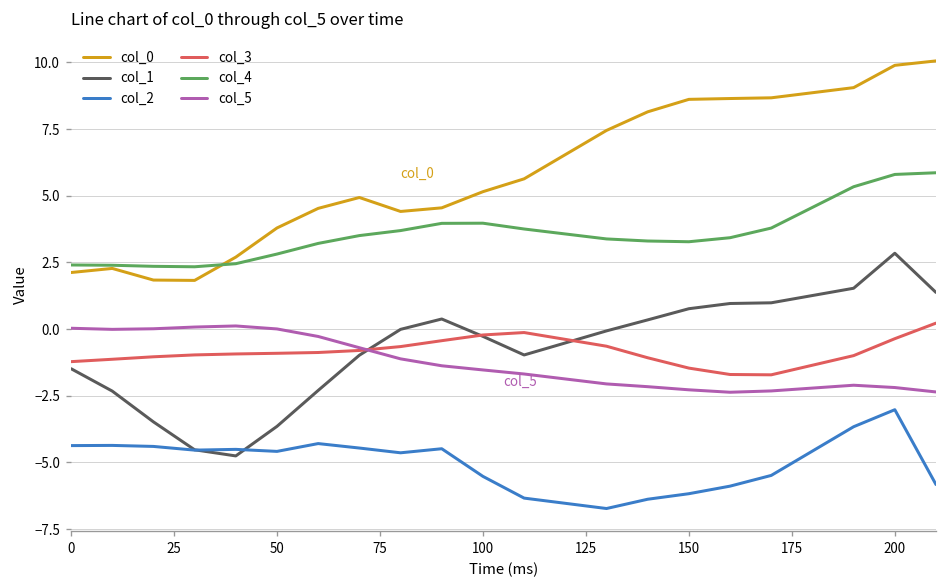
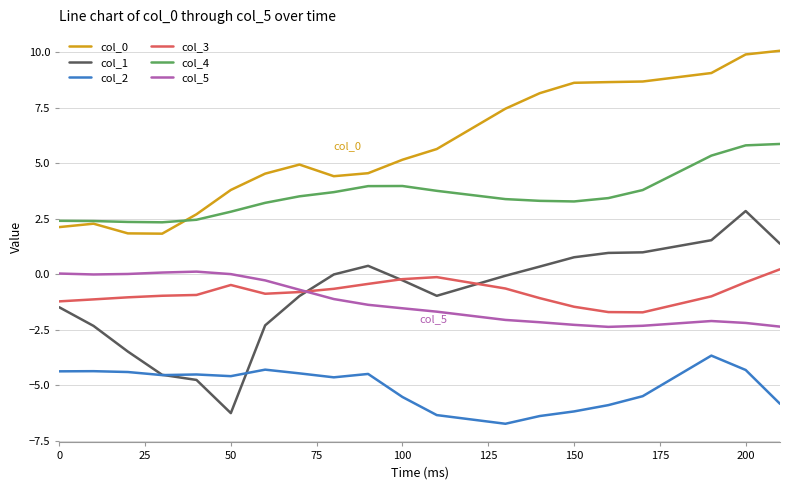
  {
    "col_0": {
      "0": 2.1,
      "50": 3.8,
      "100": 5.2,
      "150": 8.6,
      "200": 9.9
    },
    "col_1": {
      "0": -1.5,
-     "50": -3.6,
+     "50": -6.2,
      "150": 0.8,
      "200": 2.8
    },
    "col_2": {
      "0": -4.4,
      "50": -4.6,
      "100": -5.5,
      "150": -6.2,
-     "200": -3.0
+     "200": -4.3
    },
    "col_3": {
      "0": -1.2,
-     "50": -0.9,
+     "50": -0.5,
      "150": -1.5,
      "200": -0.4
    },
    "col_4": {
      "0": 2.4,
      "50": 2.8,
      "100": 4.0,
      "150": 3.3,
      "200": 5.8
    },
    "col_5": {
      "0": 0.0,
      "50": 0.0,
      "100": -1.5,
      "150": -2.3,
      "200": -2.2
    }
  }
